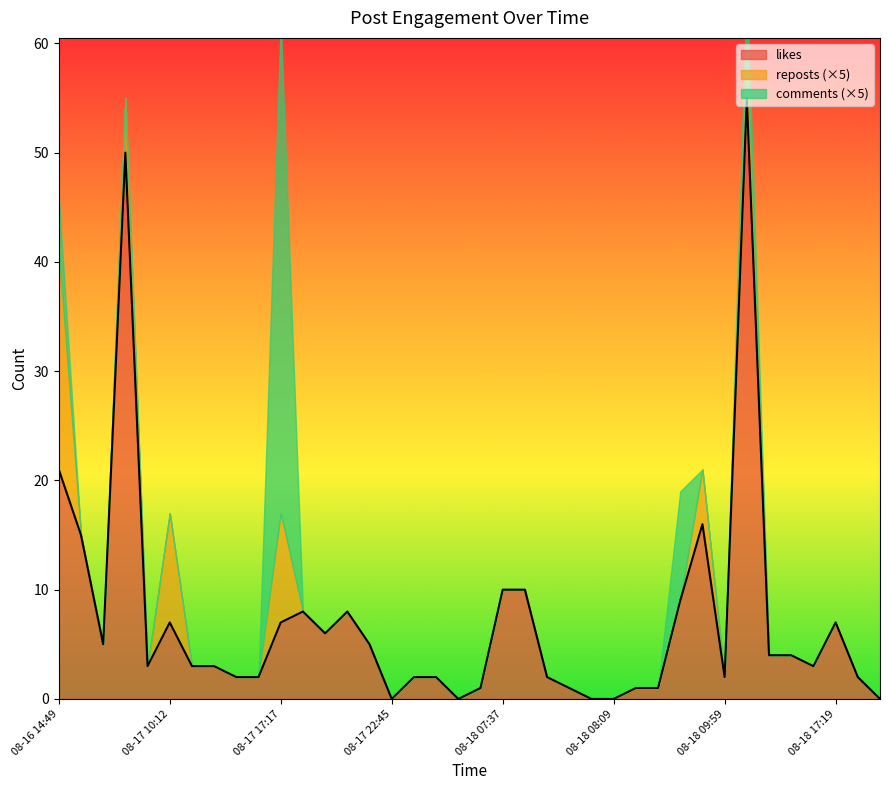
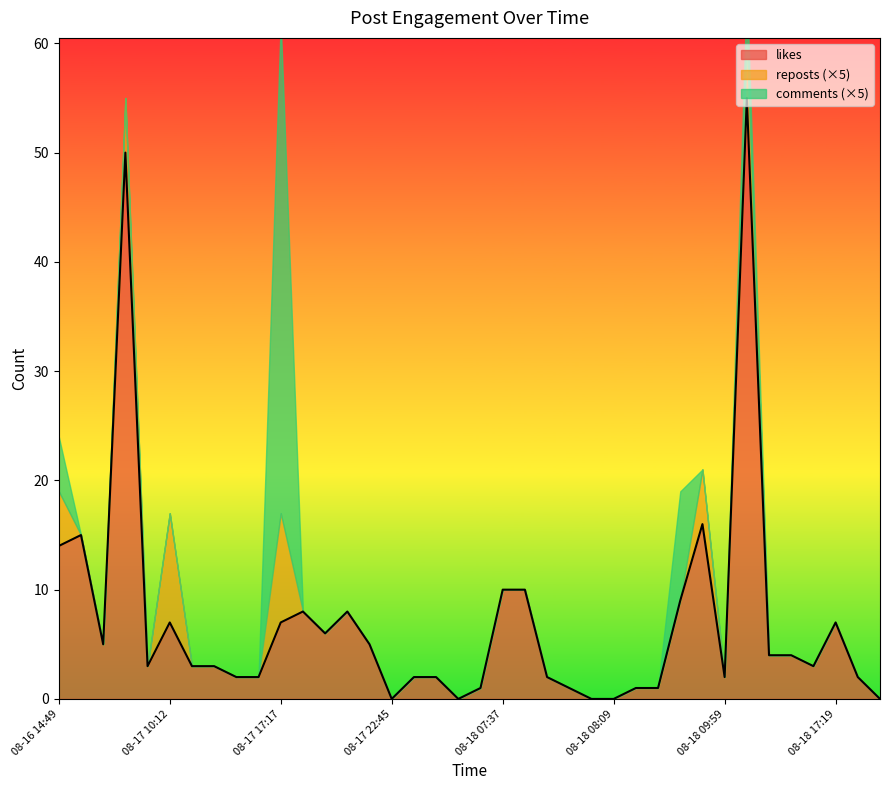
  {
    "likes": {
-     "08-16 14:49": 21,
+     "08-16 14:49": 14,
      "08-17 10:12": 7,
      "08-17 17:17": 7
    },
    "reposts (×5)": {
-     "08-16 14:49": 20.0,
+     "08-16 14:49": 5.0,
      "08-17 17:17": 10.0
    },
    "comments (×5)": {
      "08-16 14:49": 5.0
    }
  }
